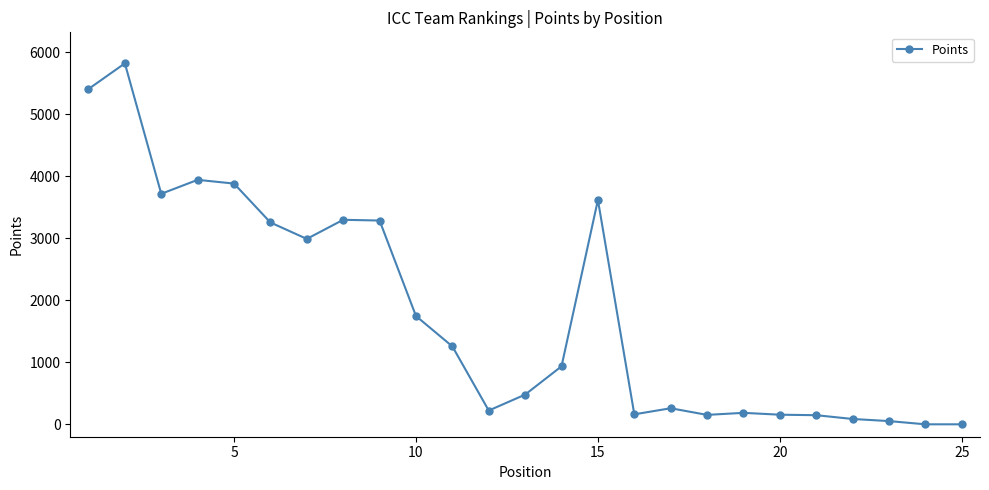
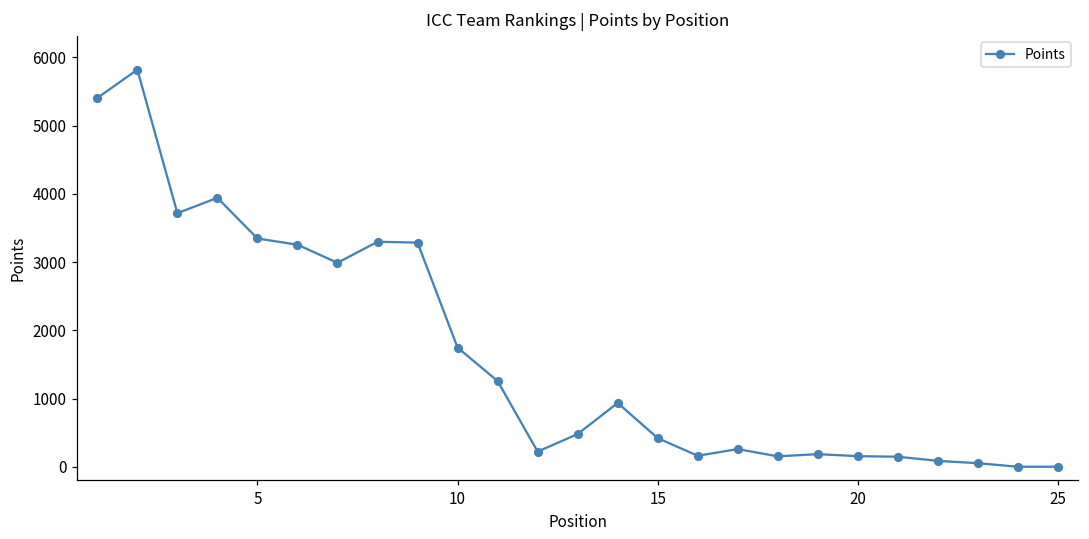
  {
-   "5": 3900,
+   "5": 3300,
    "10": 1700,
-   "15": 3600,
+   "15": 400,
    "20": 200,
    "25": 0
  }
